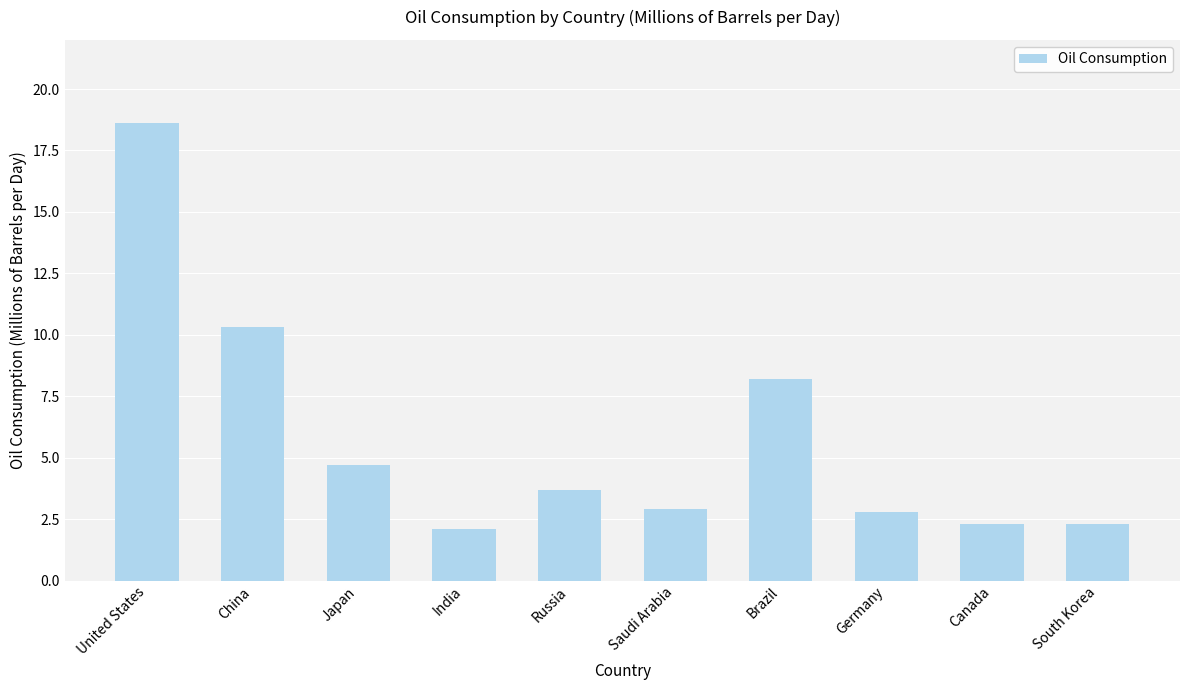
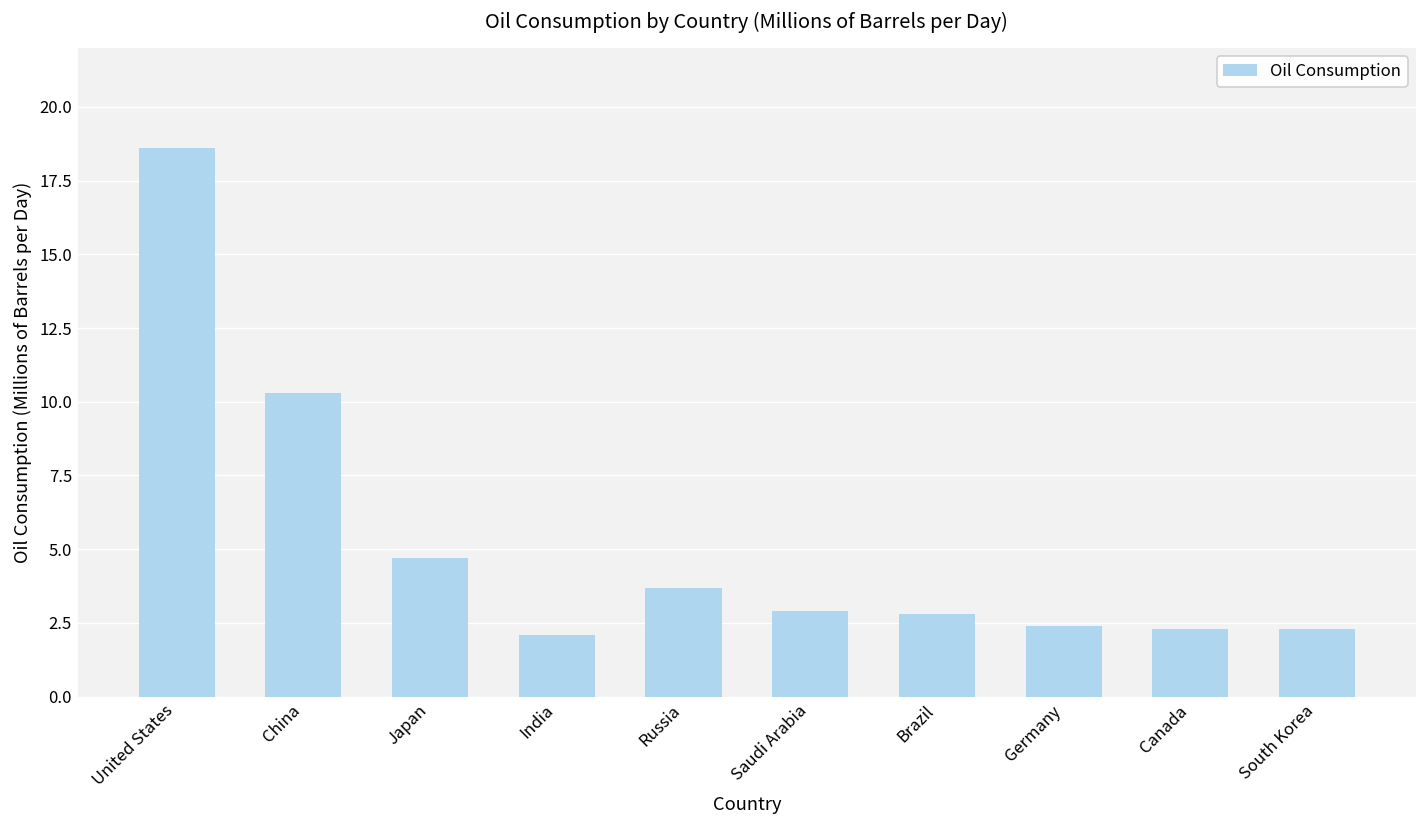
  {
    "United States": 18.6,
    "China": 10.3,
    "Japan": 4.7,
    "India": 2.1,
    "Russia": 3.7,
    "Saudi Arabia": 2.9,
-   "Brazil": 8.2,
-   "Germany": 2.8,
+   "Brazil": 2.8,
+   "Germany": 2.4,
    "Canada": 2.3,
    "South Korea": 2.3
  }
